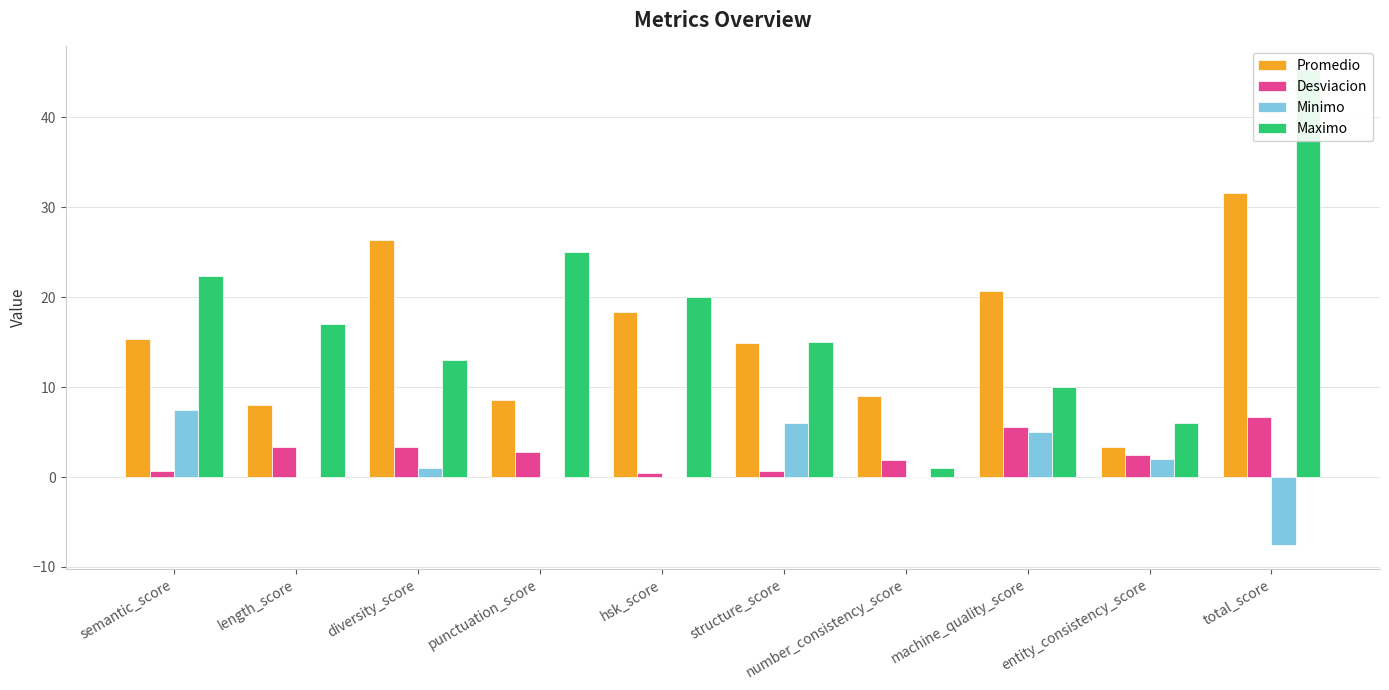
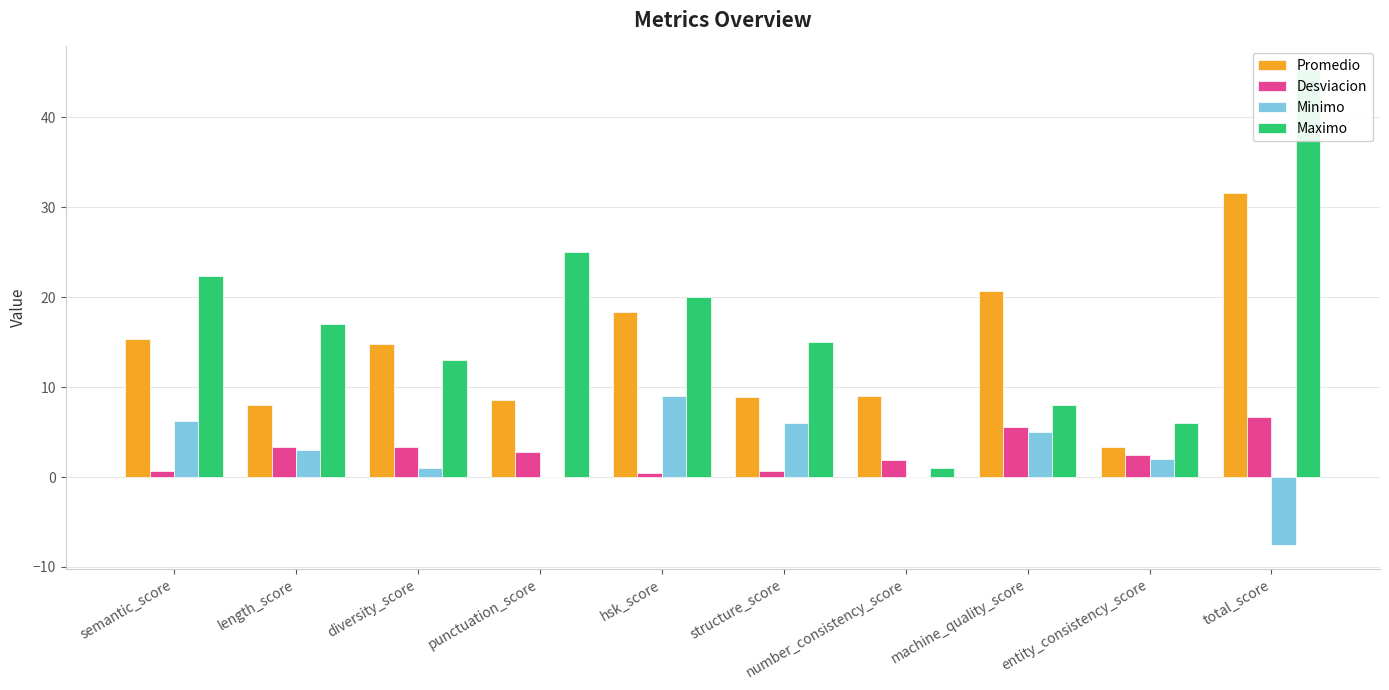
  {
    "Promedio": {
      "semantic_score": 15,
      "length_score": 8,
-     "diversity_score": 26,
+     "diversity_score": 15,
      "punctuation_score": 9,
      "hsk_score": 18,
-     "structure_score": 15,
+     "structure_score": 9,
      "number_consistency_score": 9,
      "machine_quality_score": 21,
      "entity_consistency_score": 3,
      "total_score": 32
    },
    "Desviacion": {
      "semantic_score": 1,
      "length_score": 3,
      "diversity_score": 3,
      "punctuation_score": 3,
      "hsk_score": 0,
      "structure_score": 1,
      "number_consistency_score": 2,
      "machine_quality_score": 6,
      "entity_consistency_score": 2,
      "total_score": 7
    },
    "Minimo": {
-     "semantic_score": 7,
-     "length_score": 0,
+     "semantic_score": 6,
+     "length_score": 3,
      "diversity_score": 1,
      "punctuation_score": 0,
-     "hsk_score": 0,
+     "hsk_score": 9,
      "structure_score": 6,
      "number_consistency_score": 0,
      "machine_quality_score": 5,
      "entity_consistency_score": 2,
      "total_score": -8
    },
    "Maximo": {
      "semantic_score": 22,
      "length_score": 17,
      "diversity_score": 13,
      "punctuation_score": 25,
      "hsk_score": 20,
      "structure_score": 15,
      "number_consistency_score": 1,
-     "machine_quality_score": 10,
+     "machine_quality_score": 8,
      "entity_consistency_score": 6
    }
  }
